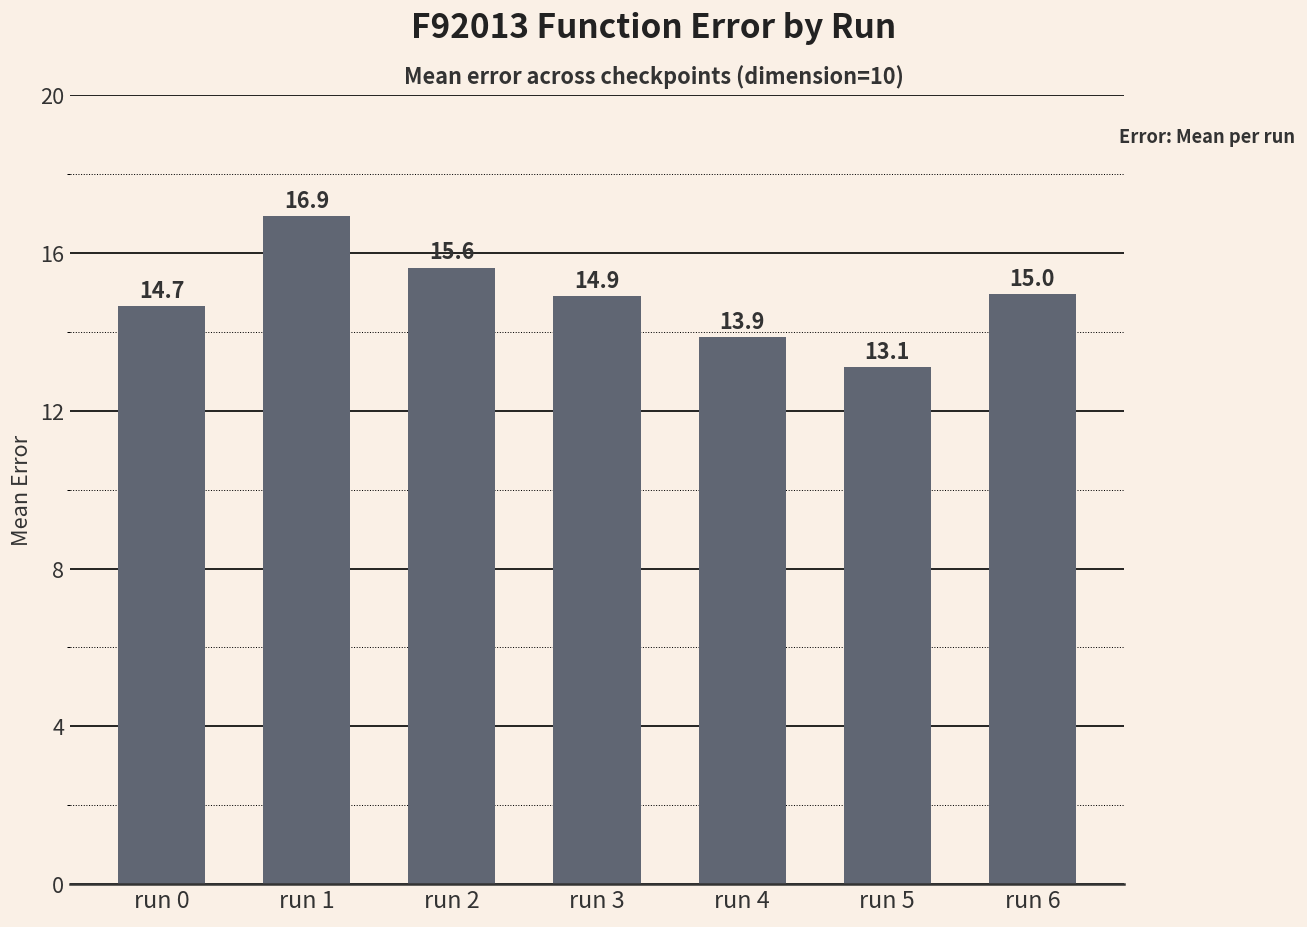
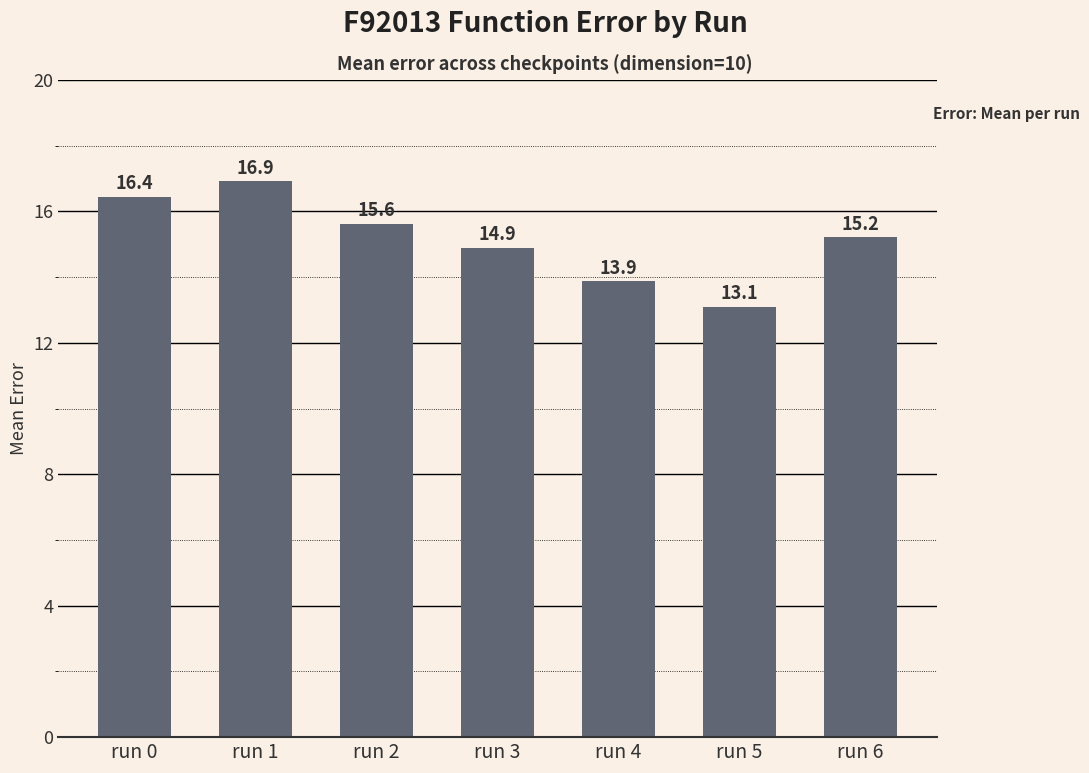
  {
-   "run 0": 14.7,
+   "run 0": 16.4,
    "run 1": 16.9,
    "run 2": 15.6,
    "run 3": 14.9,
    "run 4": 13.9,
    "run 5": 13.1,
-   "run 6": 15.0
+   "run 6": 15.2
  }
